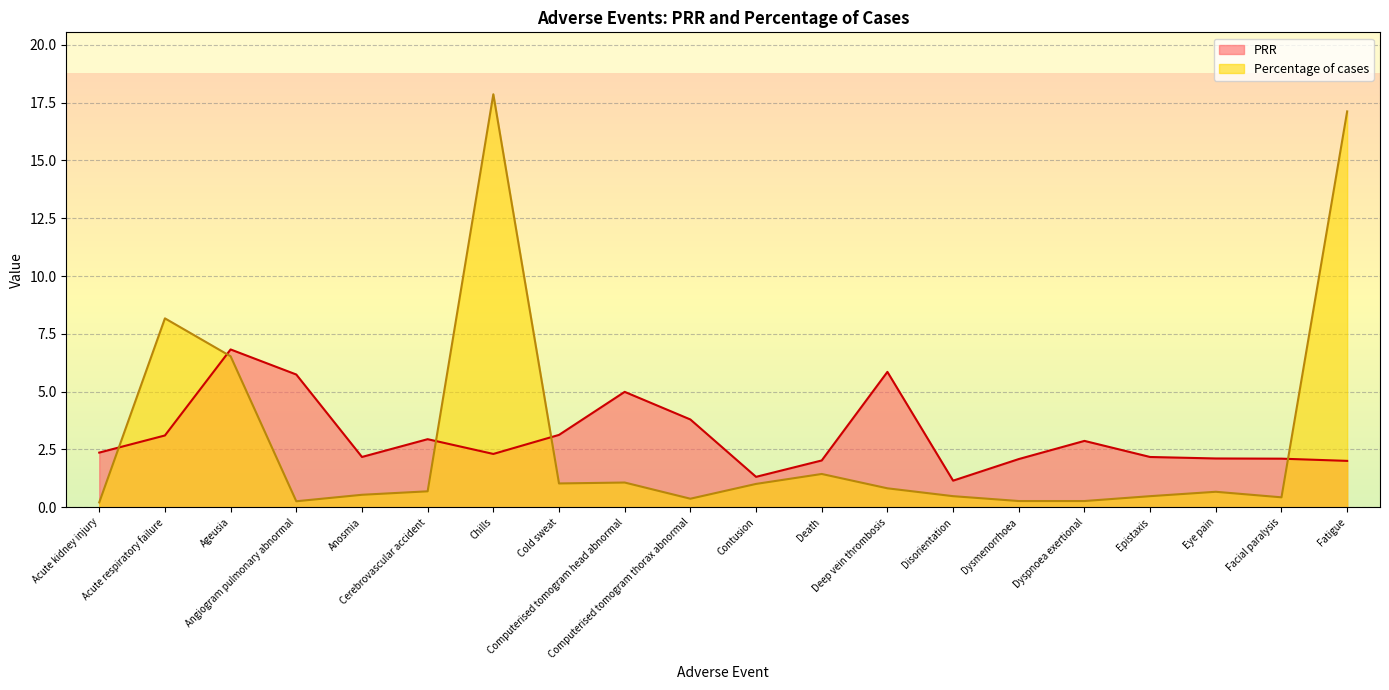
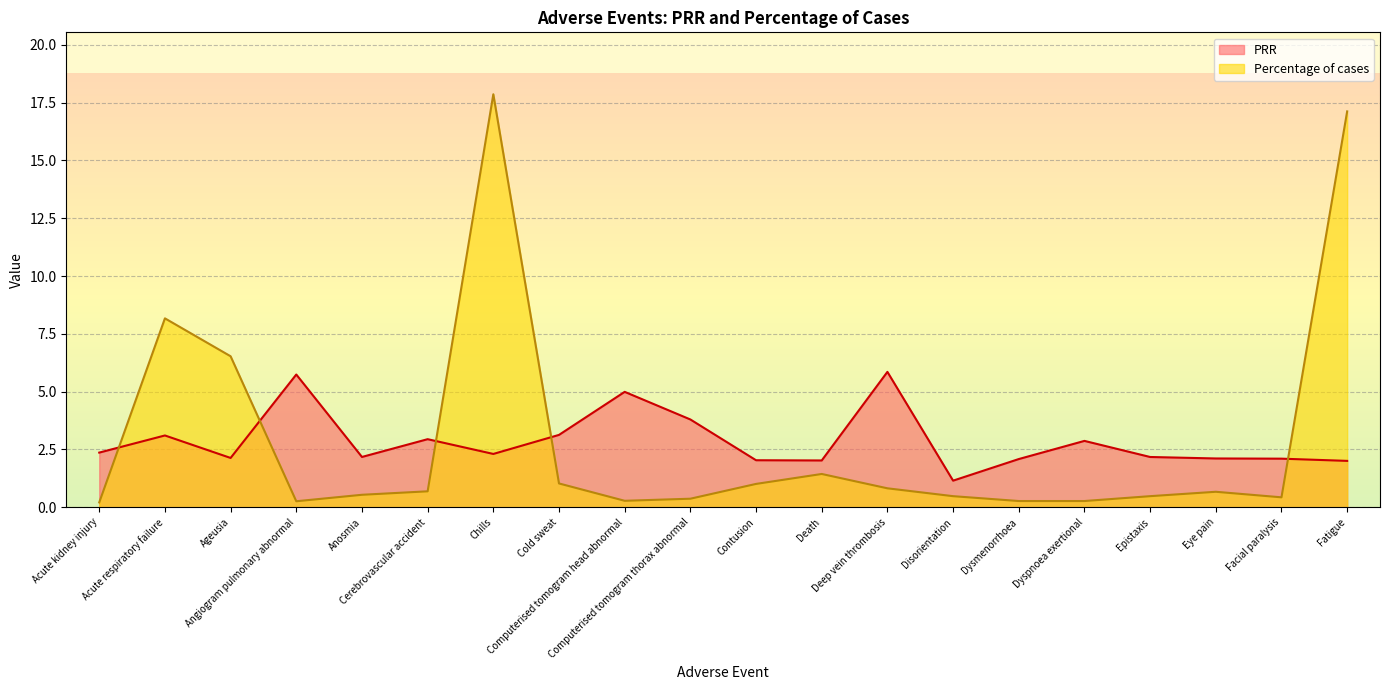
  {
    "PRR": {
      "Acute kidney injury": 2.4,
      "Acute respiratory failure": 3.1,
-     "Ageusia": 6.8,
+     "Ageusia": 2.1,
      "Angiogram pulmonary abnormal": 5.7,
      "Anosmia": 2.2,
      "Cerebrovascular accident": 2.9,
      "Chills": 2.3,
      "Cold sweat": 3.1,
      "Computerised tomogram head abnormal": 5.0,
      "Computerised tomogram thorax abnormal": 3.8,
-     "Contusion": 1.3,
+     "Contusion": 2.0,
      "Death": 2.0,
      "Deep vein thrombosis": 5.9,
      "Disorientation": 1.2,
      "Dysmenorrhoea": 2.1,
      "Dyspnoea exertional": 2.9,
      "Epistaxis": 2.2,
      "Eye pain": 2.1,
      "Facial paralysis": 2.1,
      "Fatigue": 2.0
    },
    "Percentage of cases": {
      "Acute kidney injury": 0.2,
      "Acute respiratory failure": 8.2,
      "Ageusia": 6.5,
      "Angiogram pulmonary abnormal": 0.3,
      "Anosmia": 0.5,
      "Cerebrovascular accident": 0.7,
      "Chills": 17.9,
      "Cold sweat": 1.0,
-     "Computerised tomogram head abnormal": 1.1,
+     "Computerised tomogram head abnormal": 0.3,
      "Computerised tomogram thorax abnormal": 0.4,
      "Contusion": 1.0,
      "Death": 1.4,
      "Deep vein thrombosis": 0.8,
      "Disorientation": 0.5,
      "Dysmenorrhoea": 0.3,
      "Dyspnoea exertional": 0.3,
      "Epistaxis": 0.5,
      "Eye pain": 0.7,
      "Facial paralysis": 0.4,
      "Fatigue": 17.1
    }
  }
